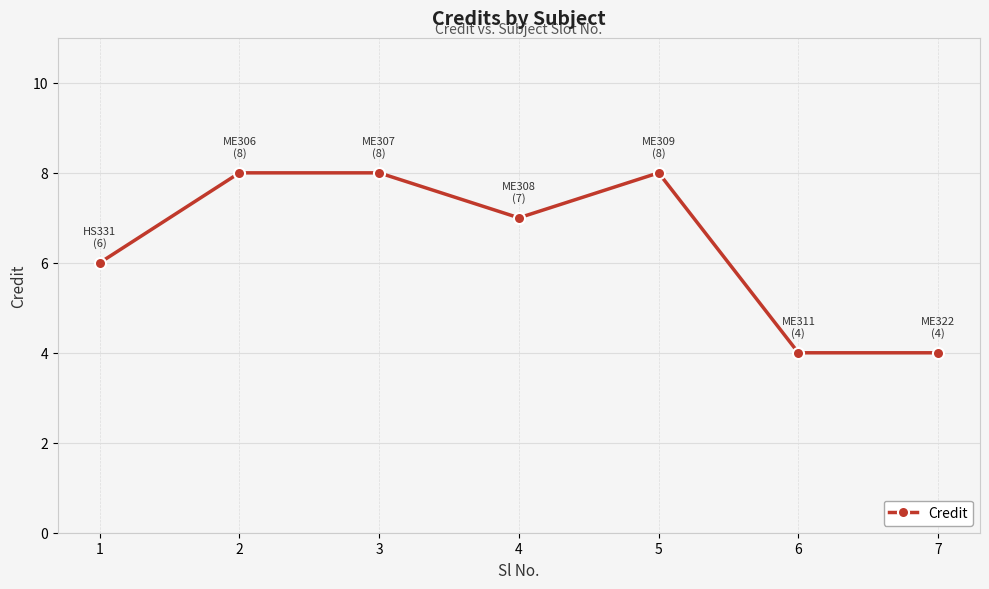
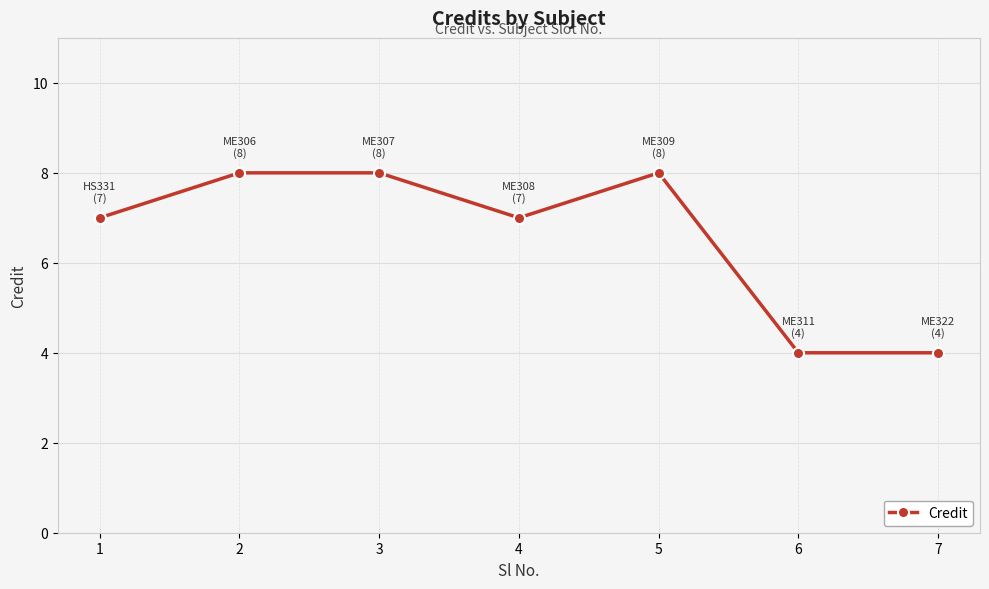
  {
-   "1": "(6)",
+   "1": "(7)",
    "2": "(8)",
    "3": "(8)",
    "4": "(7)",
    "5": "(8)",
    "6": "(4)",
    "7": "(4)"
  }
